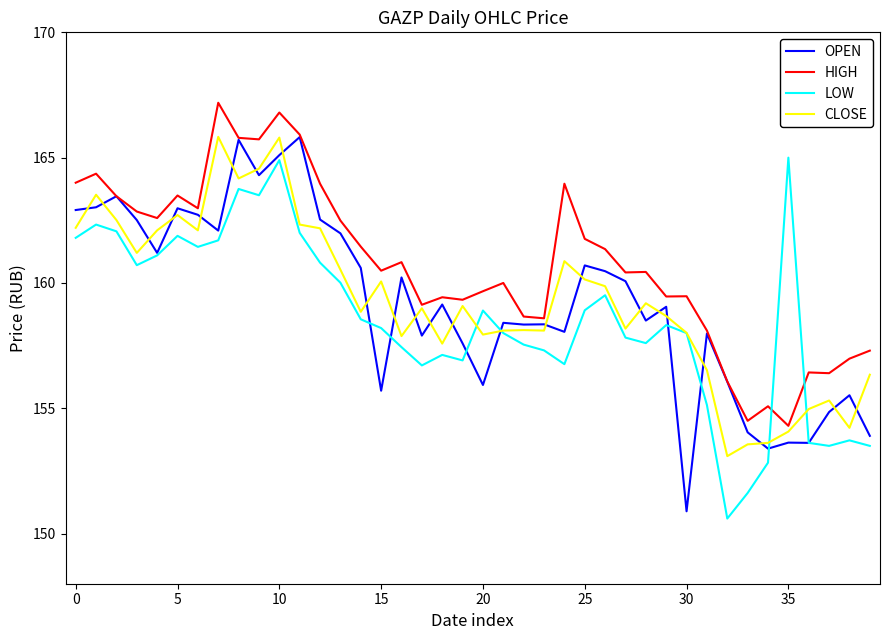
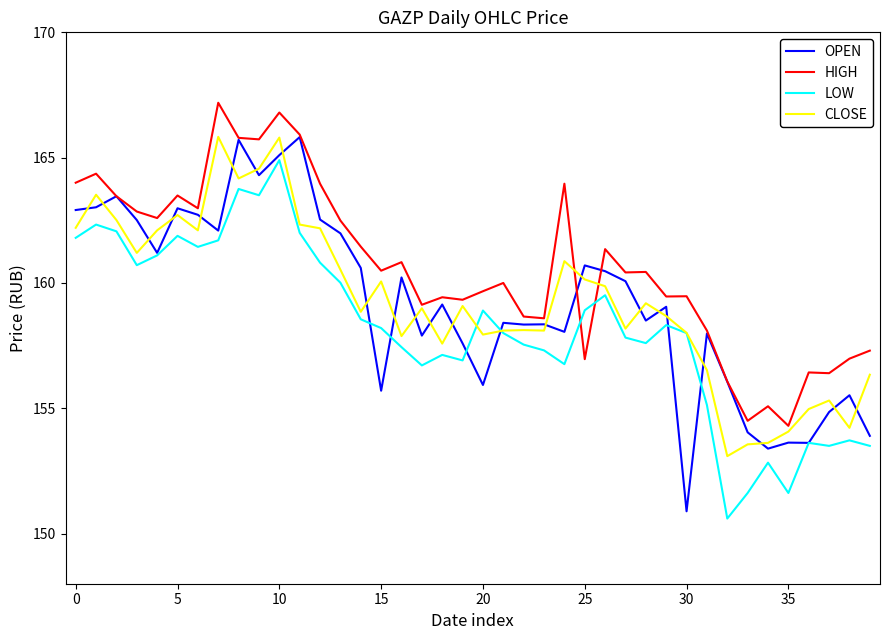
  {
    "OPEN": {
      "0": 162.9,
      "5": 163.0,
      "10": 165.1,
      "15": 155.7,
      "20": 155.9,
      "25": 160.7,
      "30": 150.9,
      "35": 153.6
    },
    "HIGH": {
      "0": 164.0,
      "5": 163.5,
      "10": 166.8,
      "15": 160.5,
      "20": 159.7,
-     "25": 161.8,
+     "25": 157.0,
      "30": 159.5,
      "35": 154.3
    },
    "LOW": {
      "0": 161.8,
      "5": 161.9,
      "10": 164.9,
      "15": 158.2,
      "20": 158.9,
      "25": 158.9,
-     "35": 165.0
+     "35": 151.6
    },
    "CLOSE": {
      "0": 162.2,
      "5": 162.7,
      "10": 165.8,
      "15": 160.1,
      "20": 157.9,
      "25": 160.1,
      "35": 154.1
    }
  }
